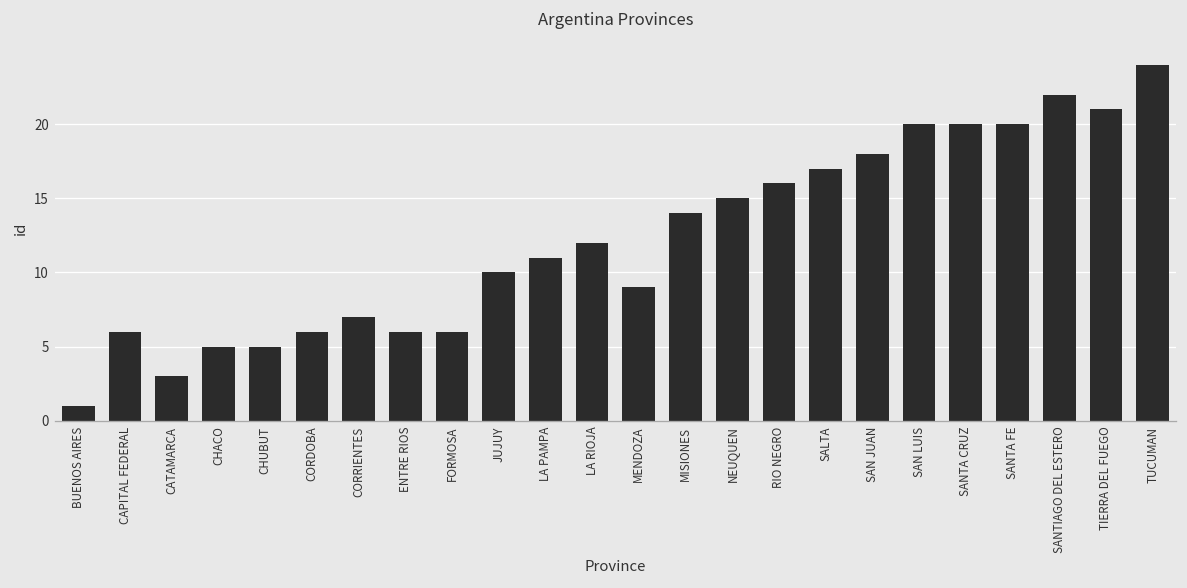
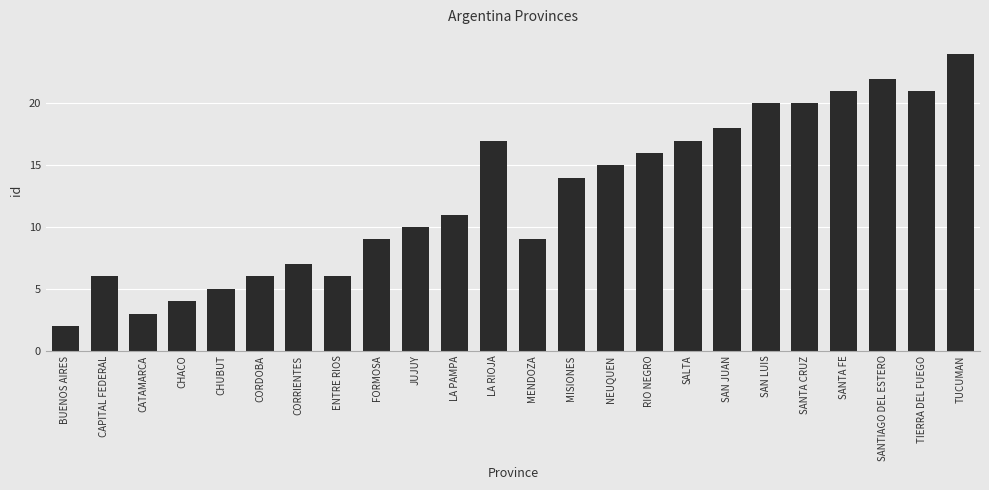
  {
-   "BUENOS AIRES": 1,
+   "BUENOS AIRES": 2,
    "CAPITAL FEDERAL": 6,
    "CATAMARCA": 3,
-   "CHACO": 5,
+   "CHACO": 4,
    "CHUBUT": 5,
    "CORDOBA": 6,
    "CORRIENTES": 7,
    "ENTRE RIOS": 6,
-   "FORMOSA": 6,
+   "FORMOSA": 9,
    "JUJUY": 10,
    "LA PAMPA": 11,
-   "LA RIOJA": 12,
+   "LA RIOJA": 17,
    "MENDOZA": 9,
    "MISIONES": 14,
    "NEUQUEN": 15,
    "RIO NEGRO": 16,
    "SALTA": 17,
    "SAN JUAN": 18,
    "SAN LUIS": 20,
    "SANTA CRUZ": 20,
-   "SANTA FE": 20,
+   "SANTA FE": 21,
    "SANTIAGO DEL ESTERO": 22,
    "TIERRA DEL FUEGO": 21,
    "TUCUMAN": 24
  }
